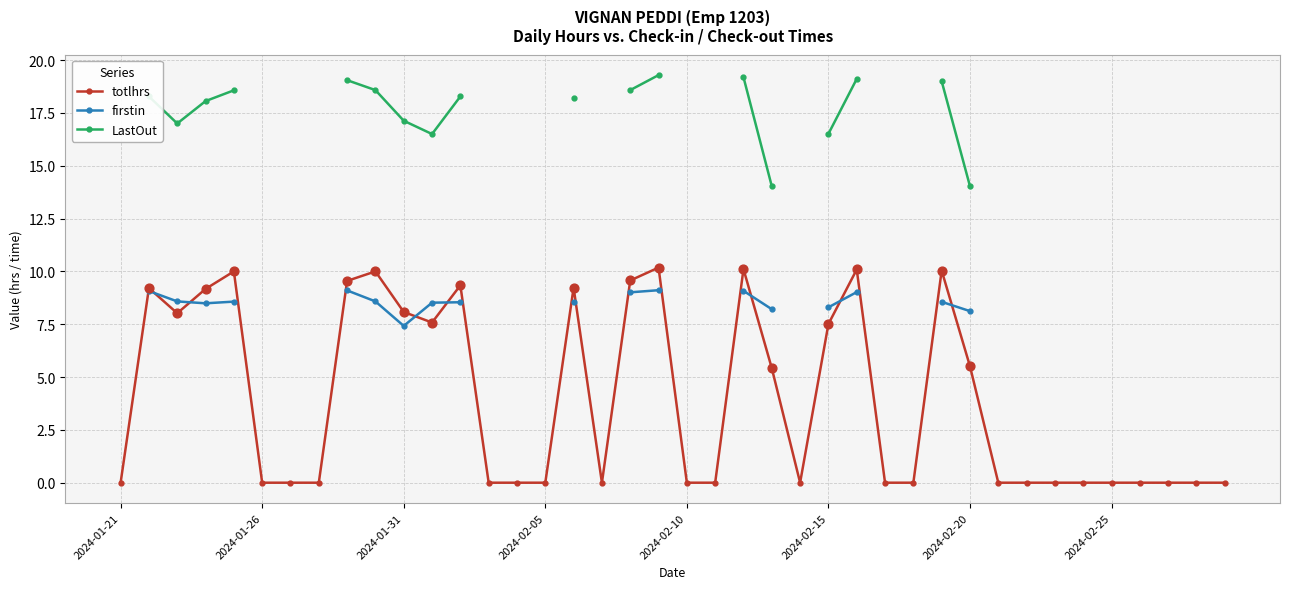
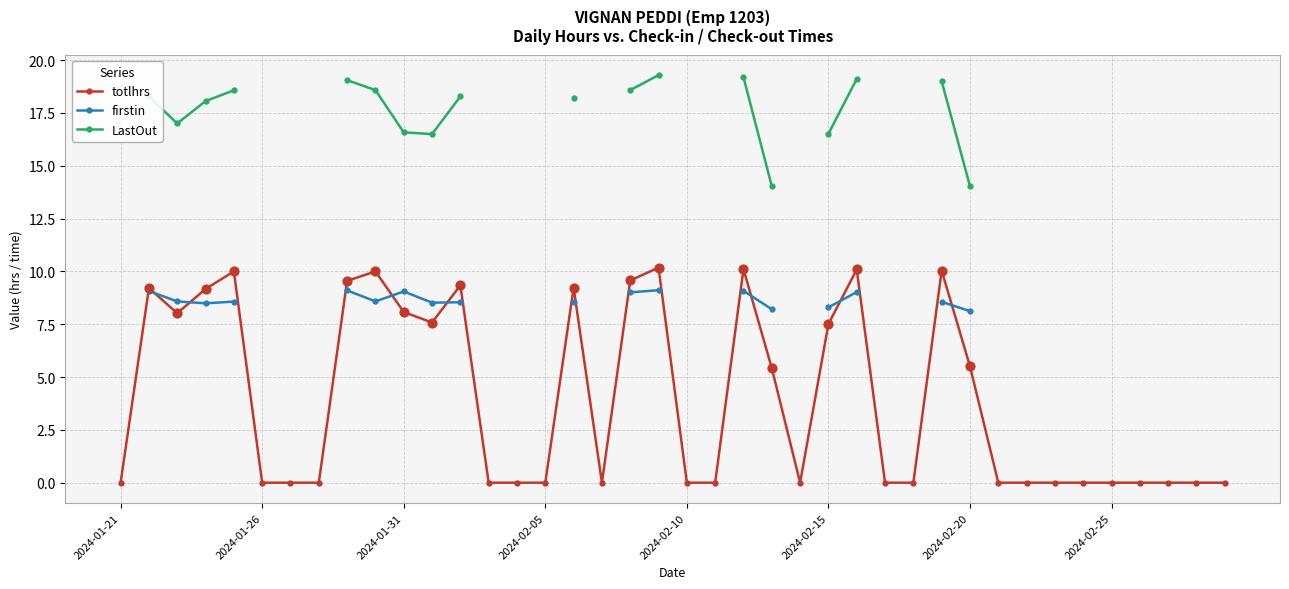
  {
    "firstin": {
-     "2024-01-31": 7.4,
+     "2024-01-31": 9.1,
      "2024-02-15": 8.3,
      "2024-02-20": 8.1
    },
    "LastOut": {
-     "2024-01-31": 17.1,
+     "2024-01-31": 16.6,
      "2024-02-15": 16.5,
      "2024-02-20": 14.0
    }
  }
